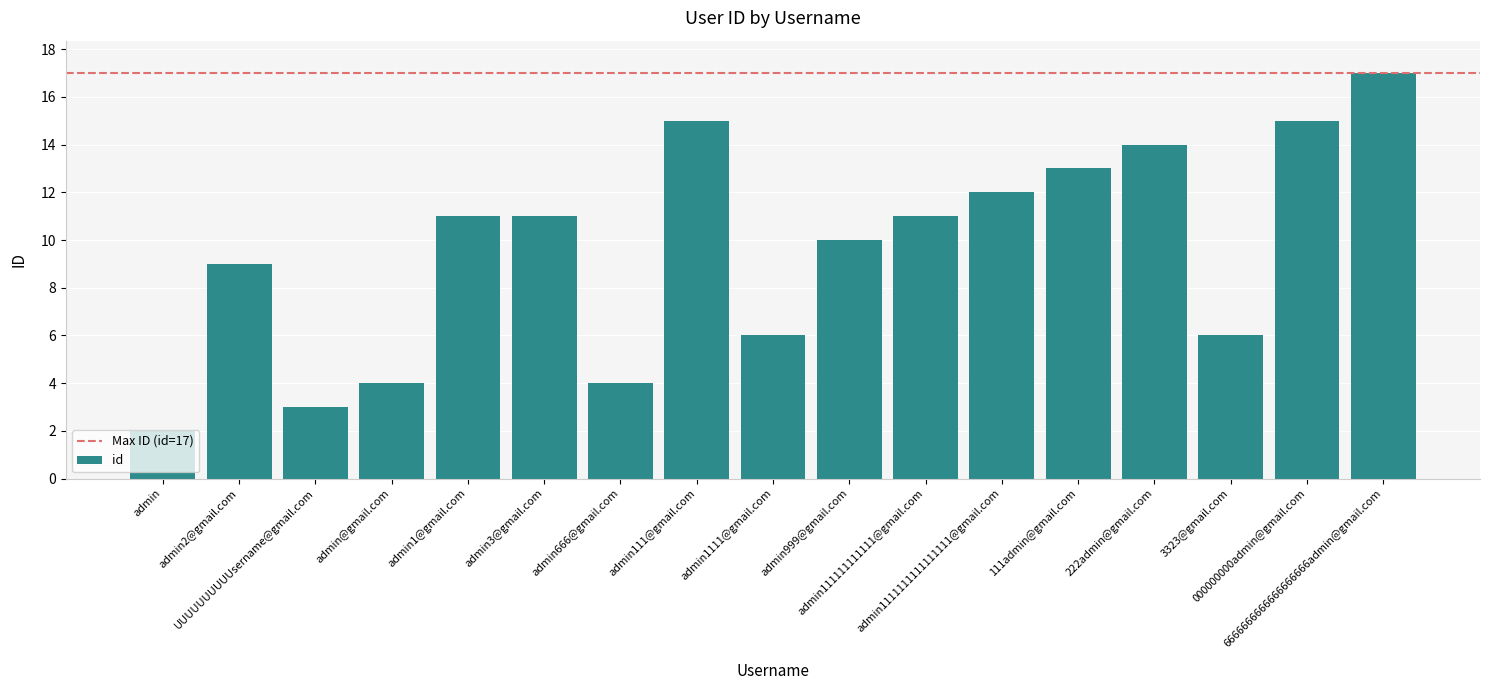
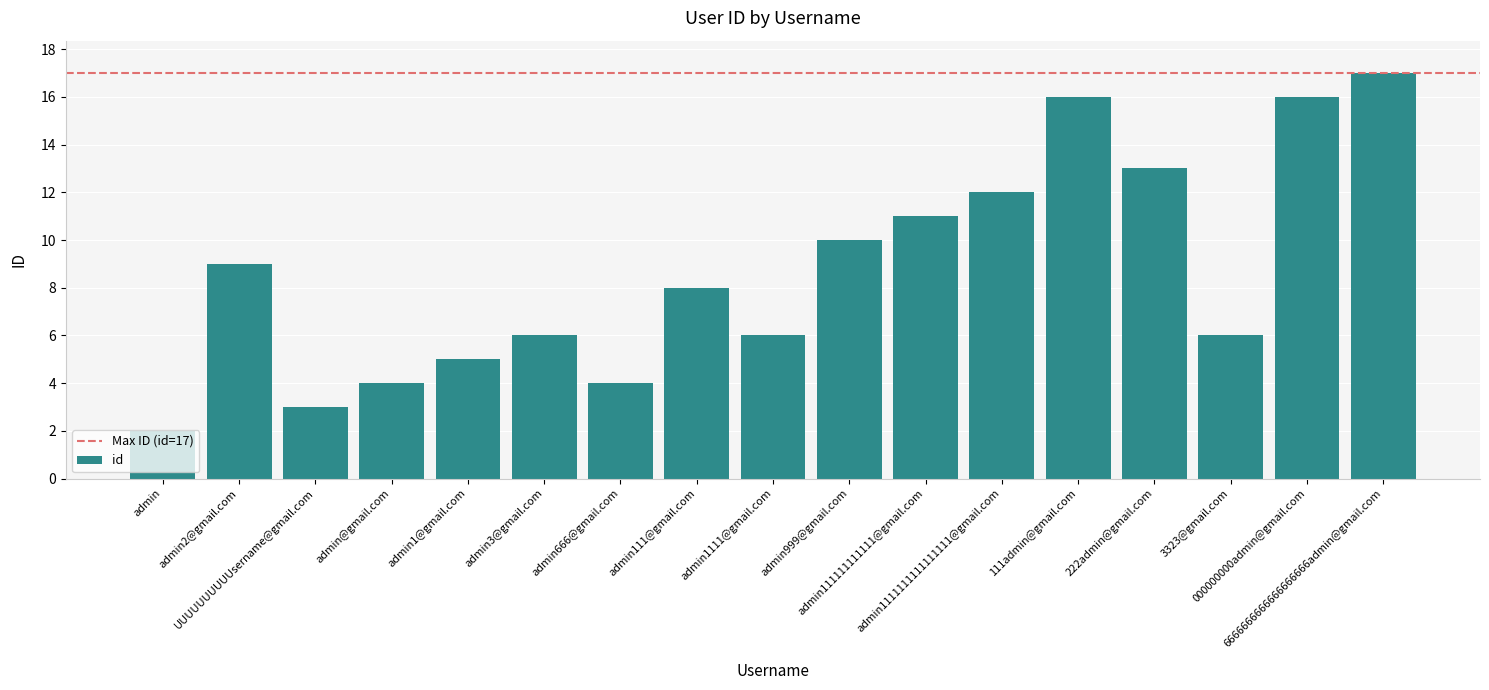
  {
    "admin2@gmail.com": 9,
    "UUUUUUUUUUsername@gmail.com": 3,
    "admin@gmail.com": 4,
-   "admin1@gmail.com": 11,
-   "admin3@gmail.com": 11,
+   "admin1@gmail.com": 5,
+   "admin3@gmail.com": 6,
    "admin666@gmail.com": 4,
-   "admin111@gmail.com": 15,
+   "admin111@gmail.com": 8,
    "admin1111@gmail.com": 6,
    "admin999@gmail.com": 10,
    "admin111111111111@gmail.com": 11,
    "admin1111111111111111@gmail.com": 12,
-   "111admin@gmail.com": 13,
-   "222admin@gmail.com": 14,
+   "111admin@gmail.com": 16,
+   "222admin@gmail.com": 13,
    "3323@gmail.com": 6,
-   "000000000admin@gmail.com": 15,
+   "000000000admin@gmail.com": 16,
    "6666666666666666666admin@gmail.com": 17
  }
